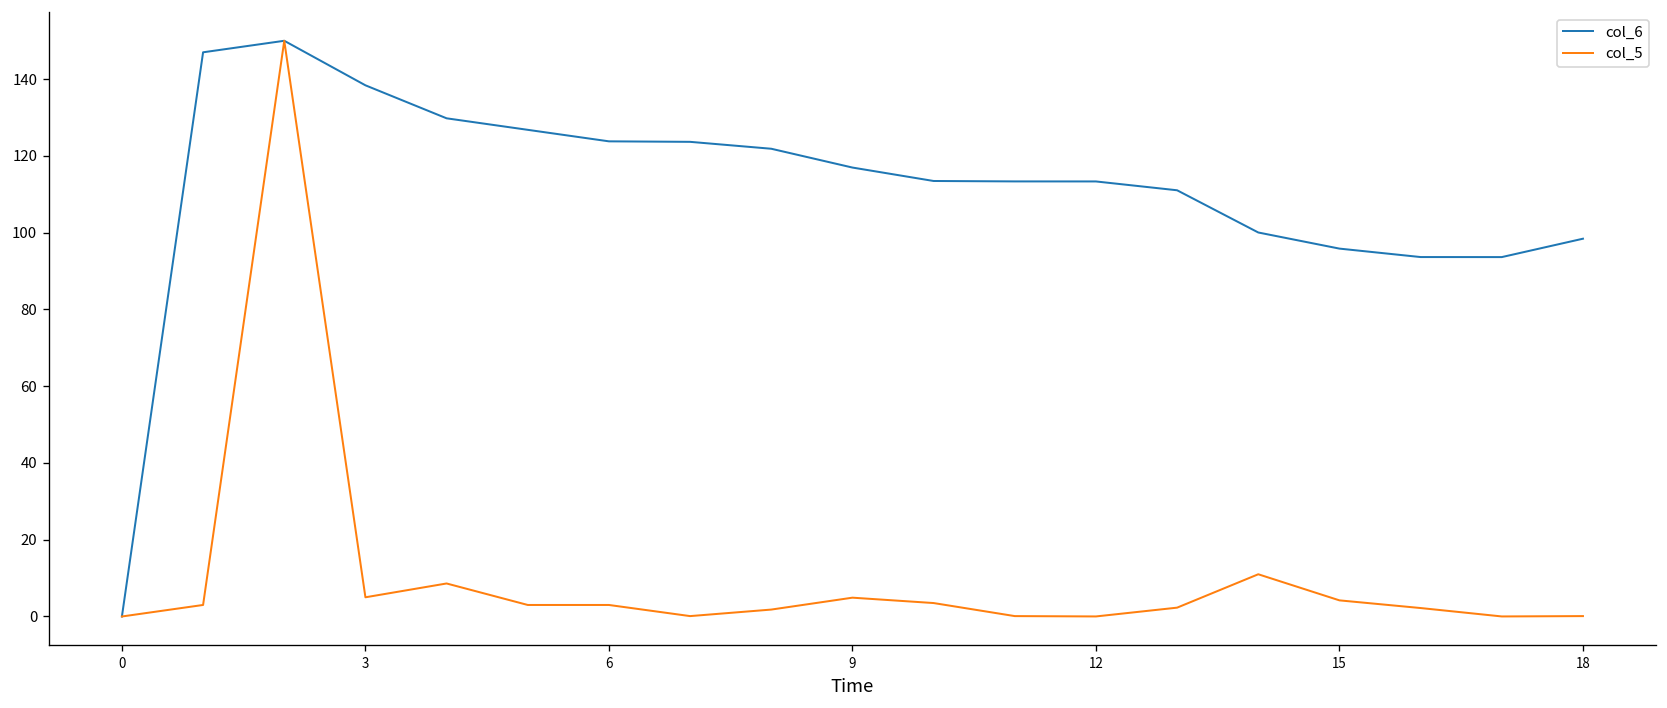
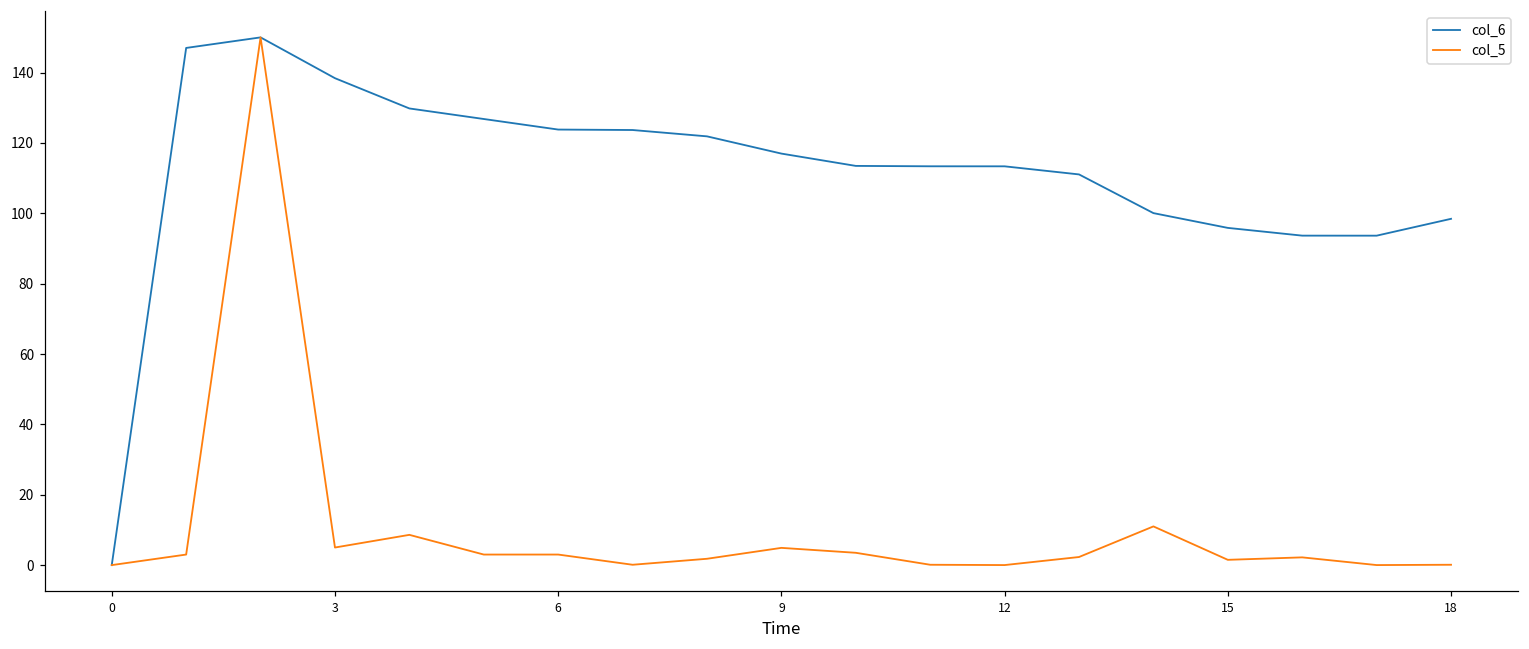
  {
    "col_6": {
      "3": 138,
      "6": 124,
      "9": 117,
      "12": 113,
      "15": 96,
      "18": 98
    },
    "col_5": {
      "3": 5,
      "6": 3,
      "9": 5,
      "12": 0,
-     "15": 4,
+     "15": 2,
      "18": 0
    }
  }
